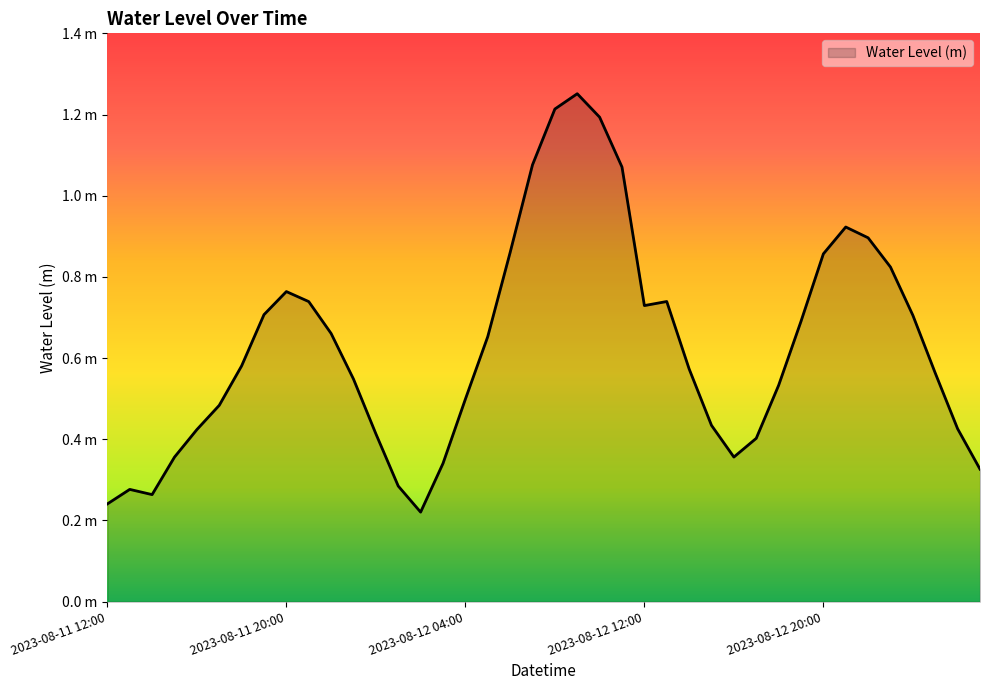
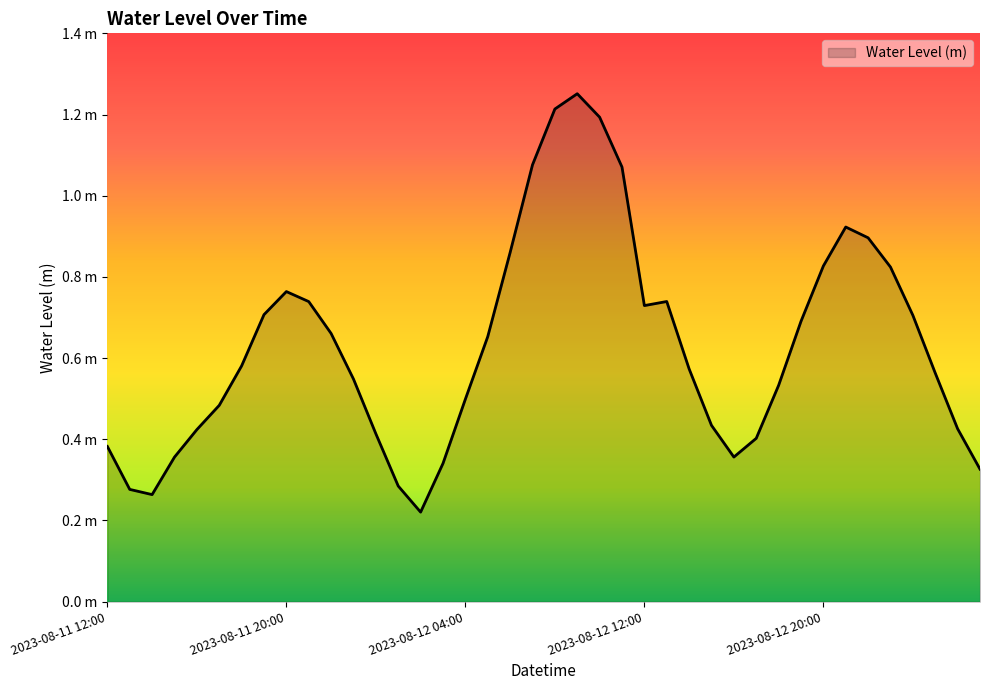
  {
-   "2023-08-11 12:00": "0.24 m",
+   "2023-08-11 12:00": "0.38 m",
    "2023-08-11 20:00": "0.76 m",
    "2023-08-12 04:00": "0.50 m",
    "2023-08-12 12:00": "0.73 m",
-   "2023-08-12 20:00": "0.86 m"
+   "2023-08-12 20:00": "0.83 m"
  }
